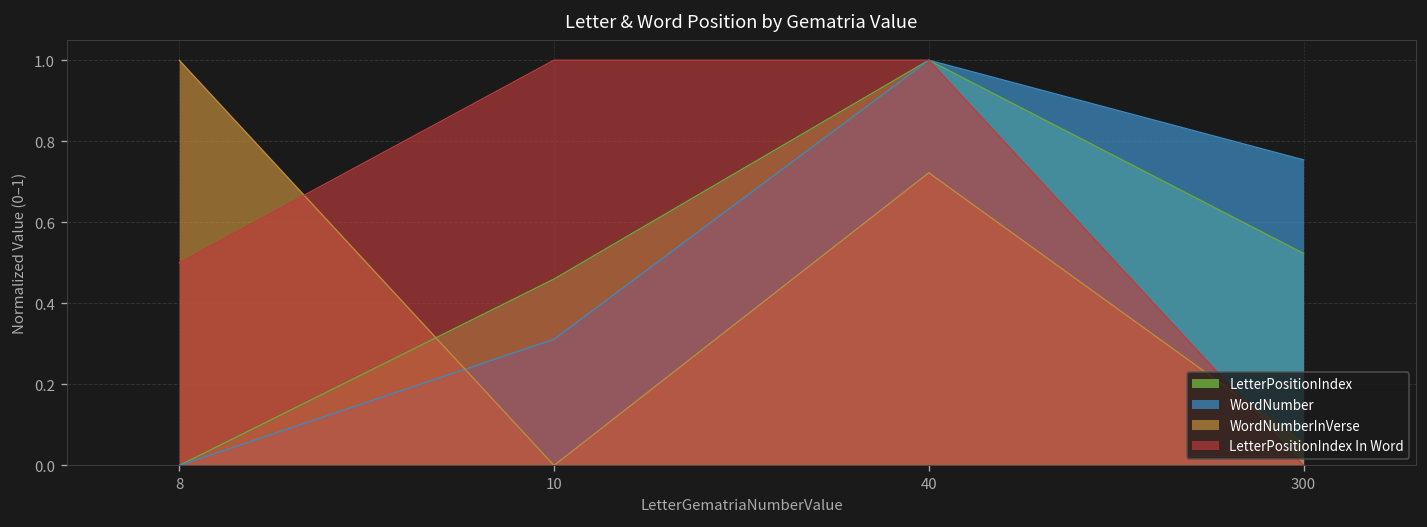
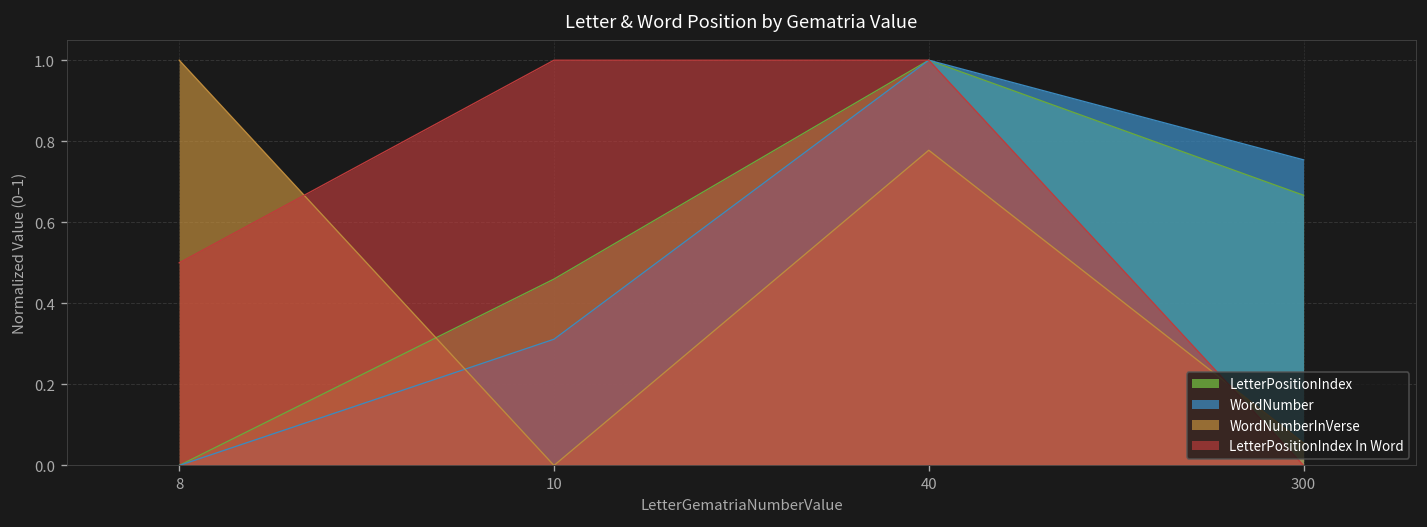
  {
    "LetterPositionIndex": {
      "10": 0.46,
-     "300": 0.52
+     "300": 0.67
    },
    "WordNumber": {
      "10": 0.31,
      "300": 0.75
    },
    "WordNumberInVerse": {
      "8": 1.00,
      "10": 0.00,
-     "40": 0.72
+     "40": 0.78
    },
    "LetterPositionIndex In Word": {
      "8": 0.50,
      "10": 1.00,
      "300": 0.00
    }
  }
